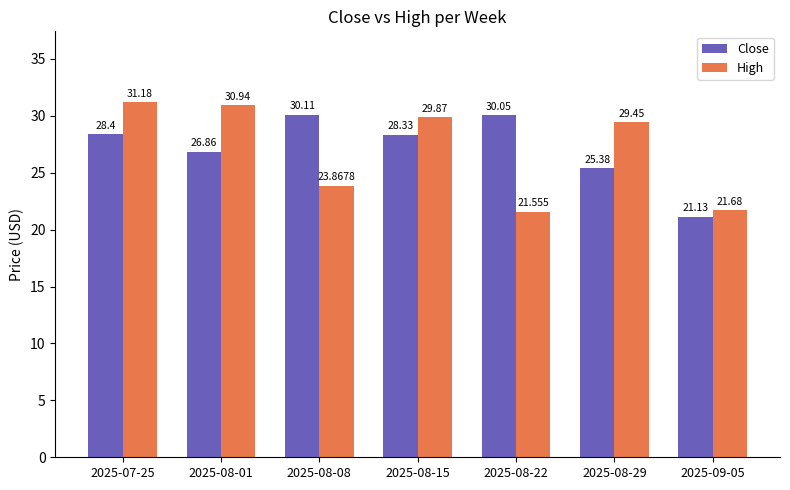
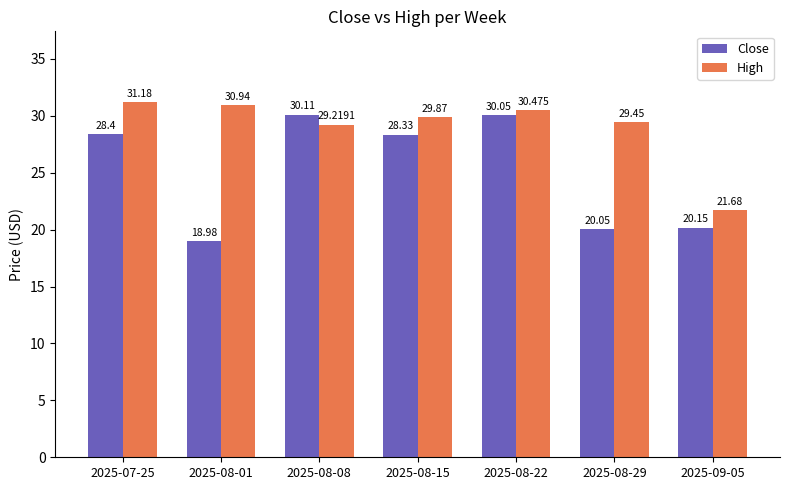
  {
    "Close": {
      "2025-07-25": 28.4,
-     "2025-08-01": 26.86,
+     "2025-08-01": 18.98,
      "2025-08-08": 30.11,
      "2025-08-15": 28.33,
      "2025-08-22": 30.05,
-     "2025-08-29": 25.38,
-     "2025-09-05": 21.13
+     "2025-08-29": 20.05,
+     "2025-09-05": 20.15
    },
    "High": {
      "2025-07-25": 31.18,
      "2025-08-01": 30.94,
-     "2025-08-08": 23.8678,
+     "2025-08-08": 29.2191,
      "2025-08-15": 29.87,
-     "2025-08-22": 21.555,
+     "2025-08-22": 30.475,
      "2025-08-29": 29.45,
      "2025-09-05": 21.68
    }
  }
